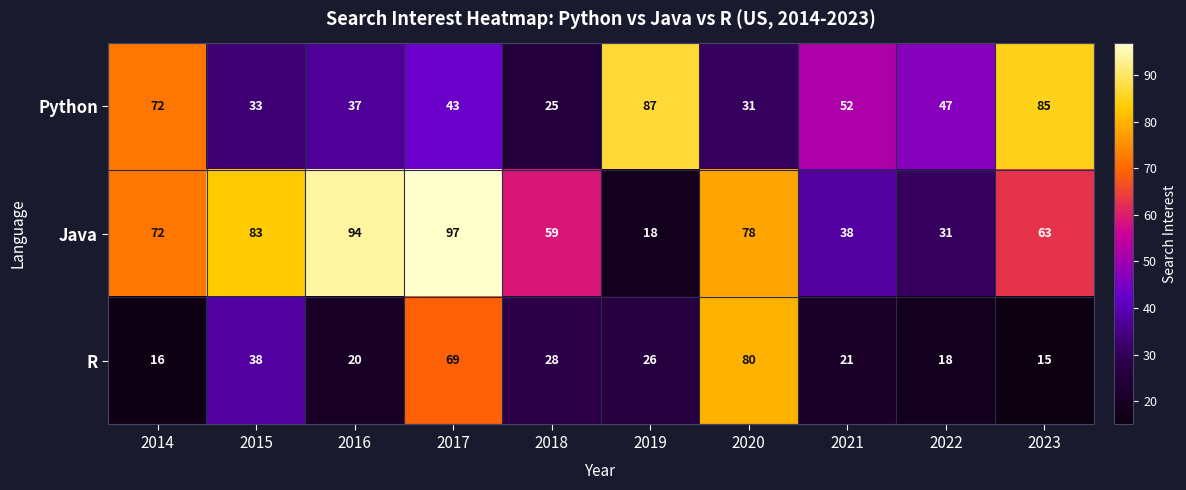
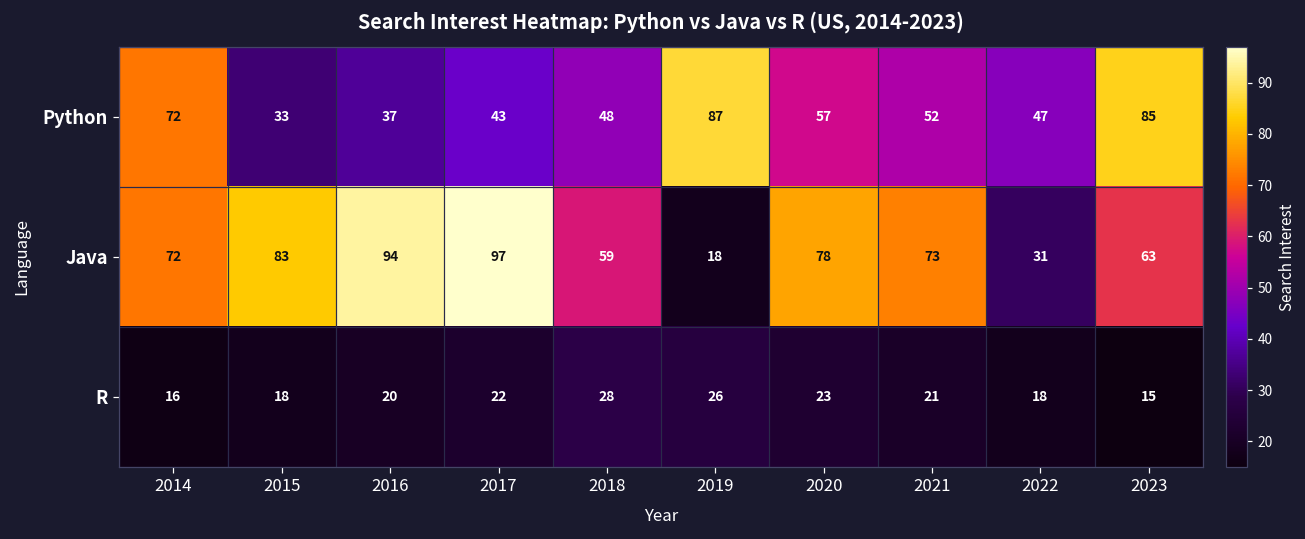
  {
    "Python": {
      "2014": 72,
      "2015": 33,
      "2016": 37,
      "2017": 43,
-     "2018": 25,
+     "2018": 48,
      "2019": 87,
-     "2020": 31,
+     "2020": 57,
      "2021": 52,
      "2022": 47,
      "2023": 85
    },
    "Java": {
      "2014": 72,
      "2015": 83,
      "2016": 94,
      "2017": 97,
      "2018": 59,
      "2019": 18,
      "2020": 78,
-     "2021": 38,
+     "2021": 73,
      "2022": 31,
      "2023": 63
    },
    "R": {
      "2014": 16,
-     "2015": 38,
+     "2015": 18,
      "2016": 20,
-     "2017": 69,
+     "2017": 22,
      "2018": 28,
      "2019": 26,
-     "2020": 80,
+     "2020": 23,
      "2021": 21,
      "2022": 18,
      "2023": 15
    }
  }
